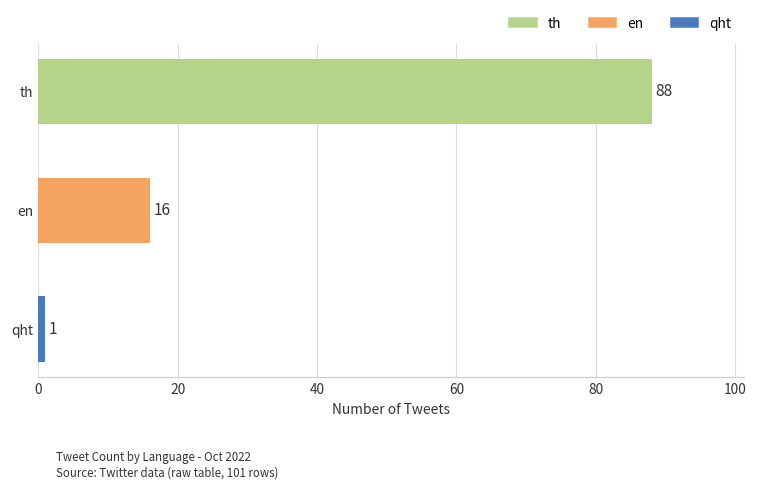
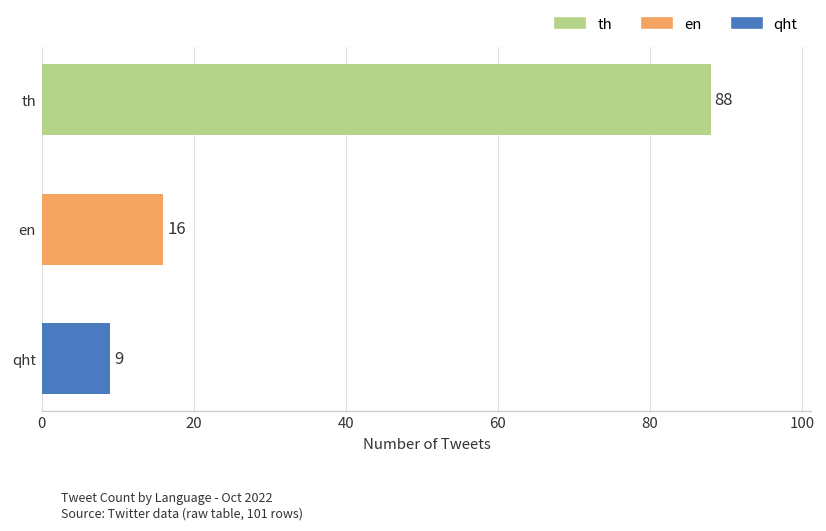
  {
    "th": 88,
    "en": 16,
-   "qht": 1
+   "qht": 9
  }
